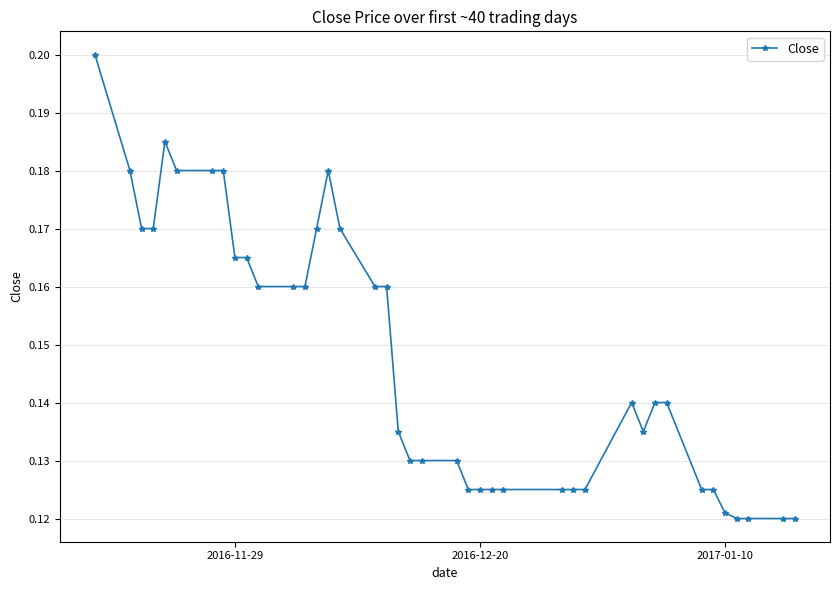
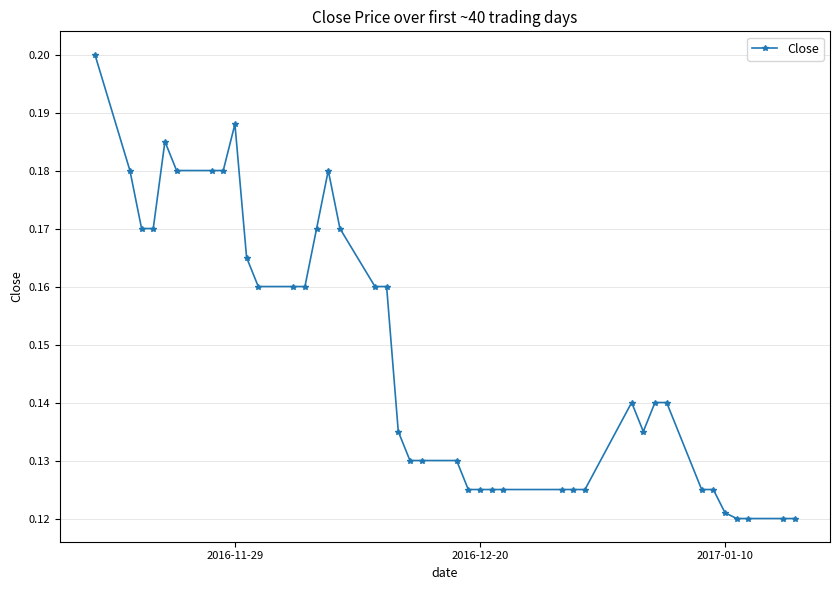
  {
-   "2016-11-29": 0.165,
+   "2016-11-29": 0.188,
    "2016-12-20": 0.125,
    "2017-01-10": 0.121
  }
